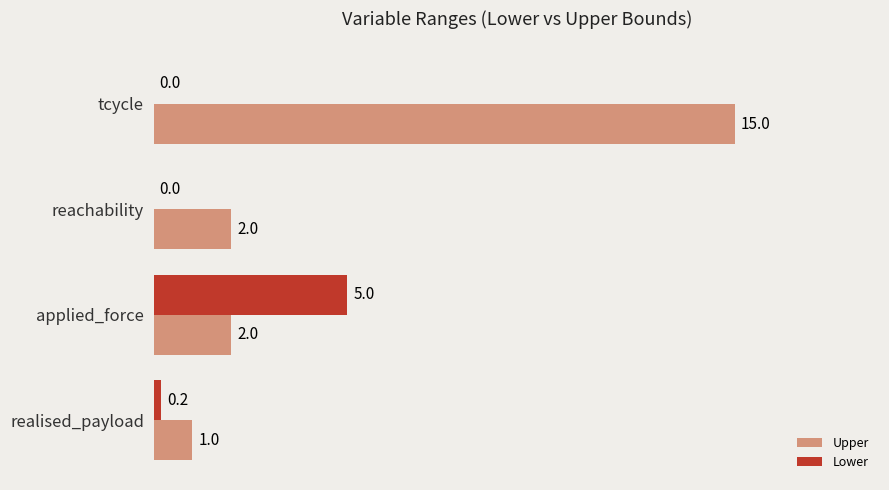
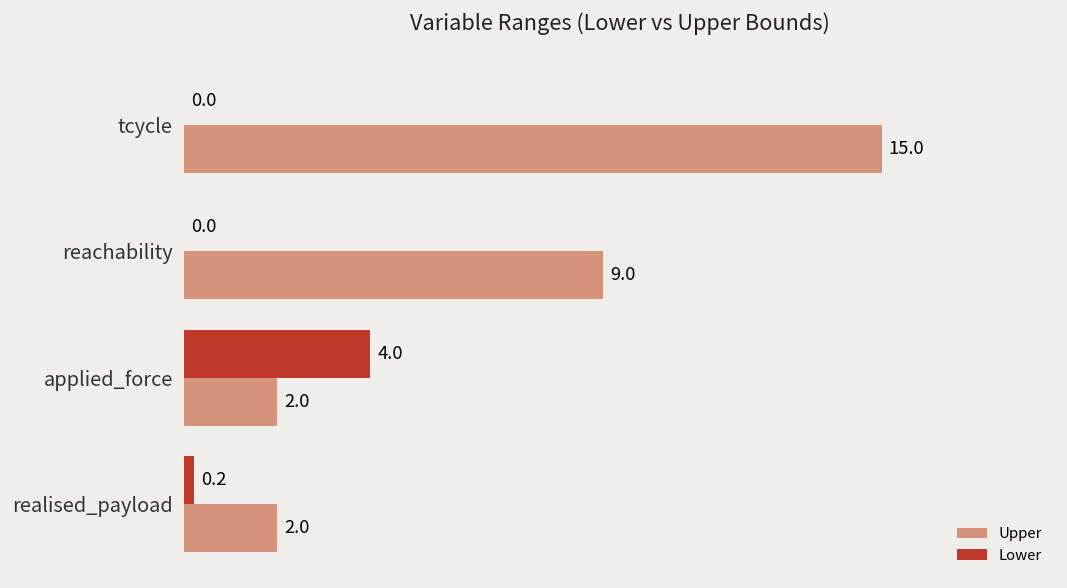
  {
    "Upper": {
      "tcycle": 15.0,
-     "reachability": 2.0,
+     "reachability": 9.0,
      "applied_force": 2.0,
-     "realised_payload": 1.0
+     "realised_payload": 2.0
    },
    "Lower": {
      "tcycle": 0.0,
      "reachability": 0.0,
-     "applied_force": 5.0,
+     "applied_force": 4.0,
      "realised_payload": 0.2
    }
  }
